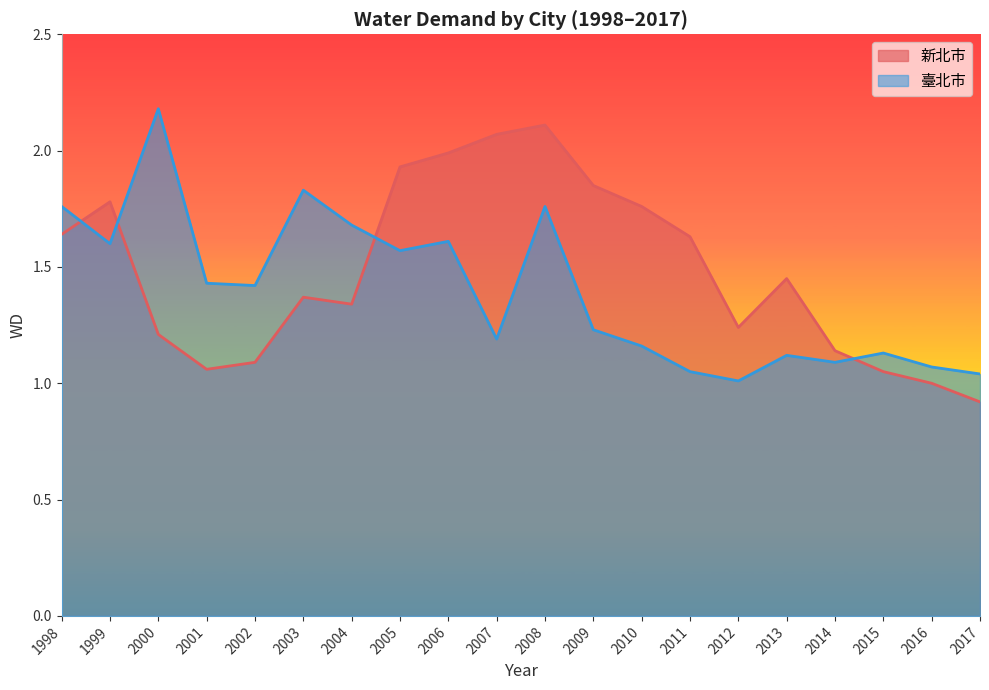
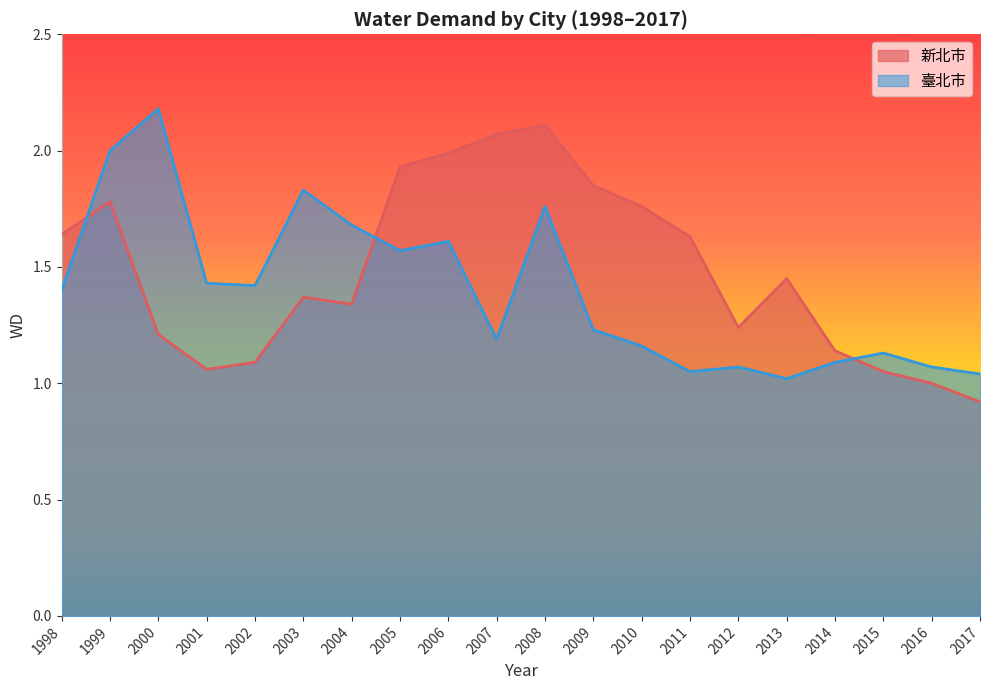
  {
    "新北市": {
      "1998": 1.64,
      "1999": 1.78,
      "2000": 1.21,
      "2001": 1.06,
      "2002": 1.09,
      "2003": 1.37,
      "2004": 1.34,
      "2005": 1.93,
      "2006": 1.99,
      "2007": 2.07,
      "2008": 2.11,
      "2009": 1.85,
      "2010": 1.76,
      "2011": 1.63,
      "2012": 1.24,
      "2013": 1.45,
      "2014": 1.14,
      "2015": 1.05,
      "2016": 1.00,
      "2017": 0.92
    },
    "臺北市": {
-     "1998": 1.76,
-     "1999": 1.6,
+     "1998": 1.40,
+     "1999": 2.0,
      "2000": 2.18,
      "2001": 1.43,
      "2002": 1.42,
      "2003": 1.83,
      "2004": 1.68,
      "2005": 1.57,
      "2006": 1.61,
      "2007": 1.19,
      "2008": 1.76,
      "2009": 1.23,
      "2010": 1.16,
      "2011": 1.05,
-     "2012": 1.01,
-     "2013": 1.12,
+     "2012": 1.07,
+     "2013": 1.02,
      "2014": 1.09,
      "2015": 1.13,
      "2016": 1.07,
      "2017": 1.04
    }
  }
